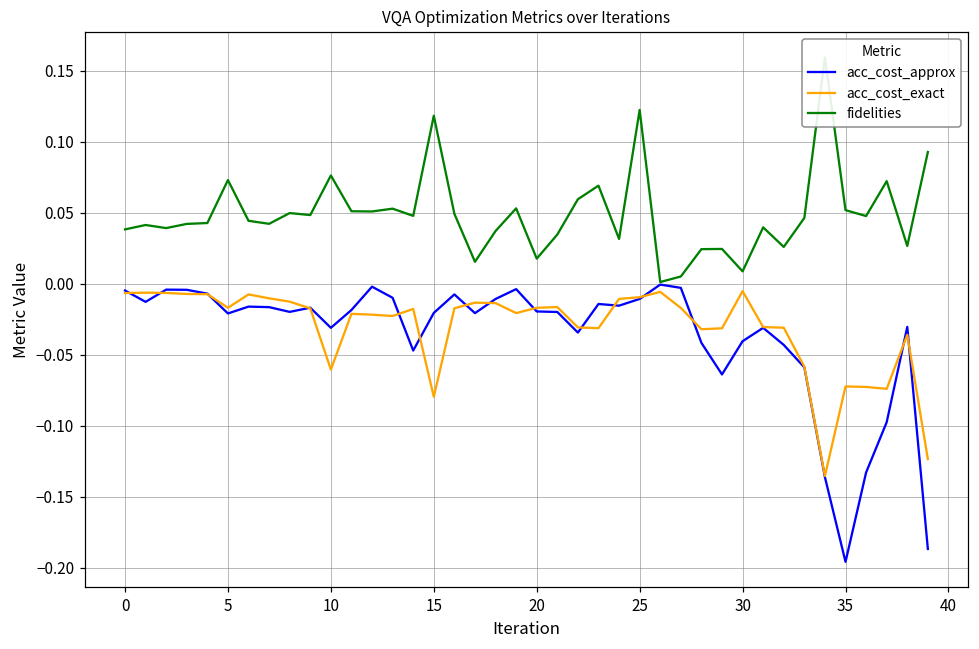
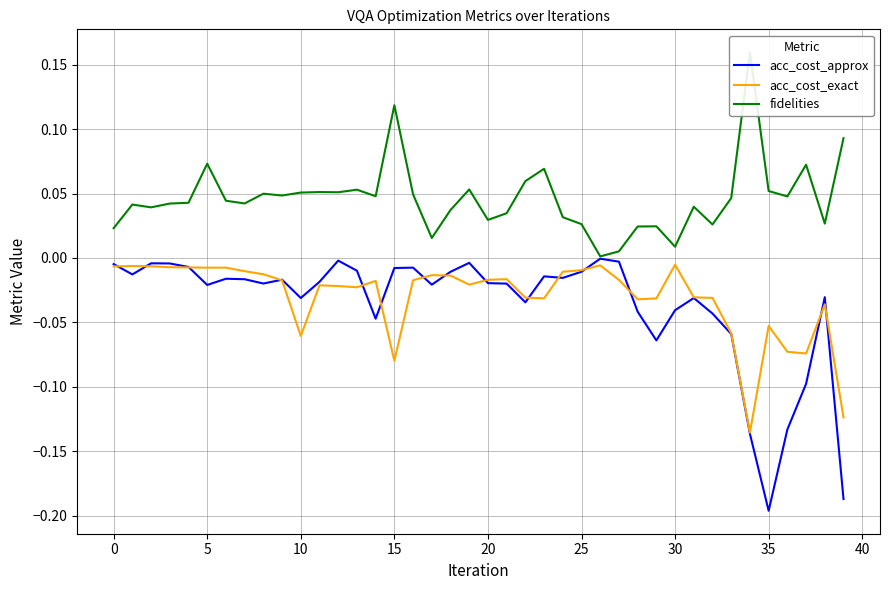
  {
    "acc_cost_approx": {
      "5": -0.021,
      "10": -0.031,
-     "15": -0.021,
+     "15": -0.008,
      "20": -0.020,
      "30": -0.040,
      "35": -0.196
    },
    "acc_cost_exact": {
-     "5": -0.017,
+     "5": -0.008,
      "10": -0.060,
      "15": -0.080,
      "20": -0.017,
      "30": -0.005,
-     "35": -0.072
+     "35": -0.053
    },
    "fidelities": {
-     "0": 0.038,
+     "0": 0.023,
      "5": 0.073,
-     "10": 0.076,
+     "10": 0.051,
      "15": 0.118,
-     "20": 0.018,
-     "25": 0.123,
+     "20": 0.030,
+     "25": 0.026,
      "30": 0.009,
      "35": 0.052
    }
  }
